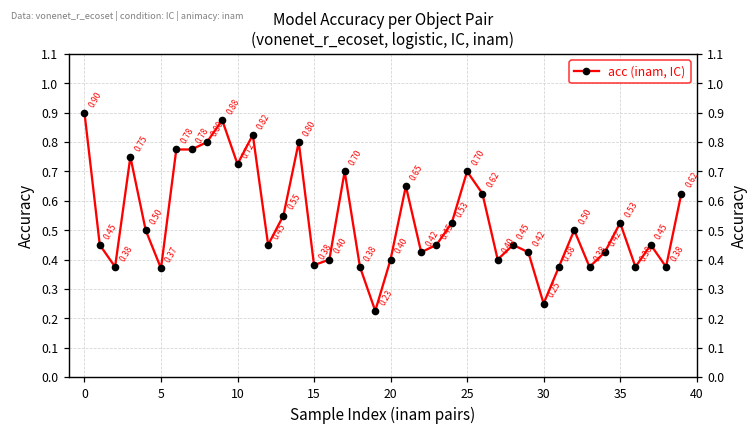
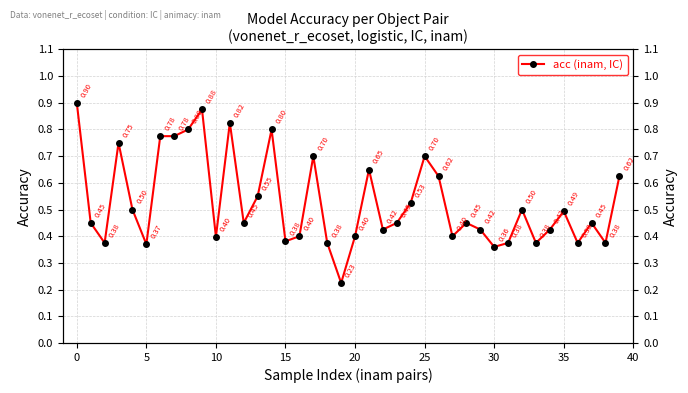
  {
    "0": 0.90,
    "5": 0.37,
-   "10": 0.72,
+   "10": 0.40,
    "20": 0.40,
    "25": 0.70,
-   "30": 0.25,
-   "35": 0.53
+   "30": 0.36,
+   "35": 0.49
  }
